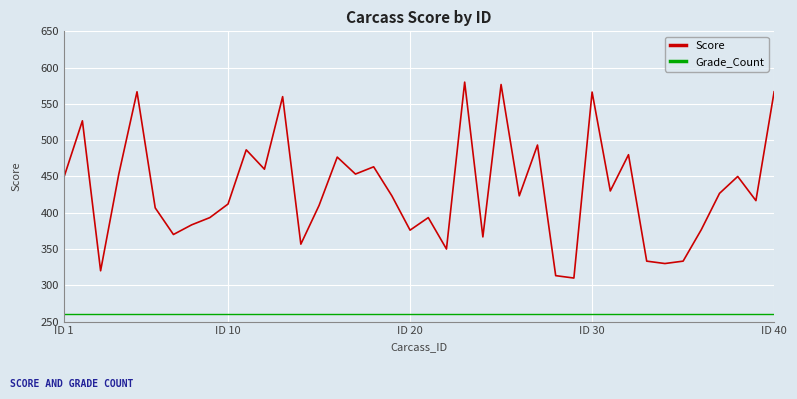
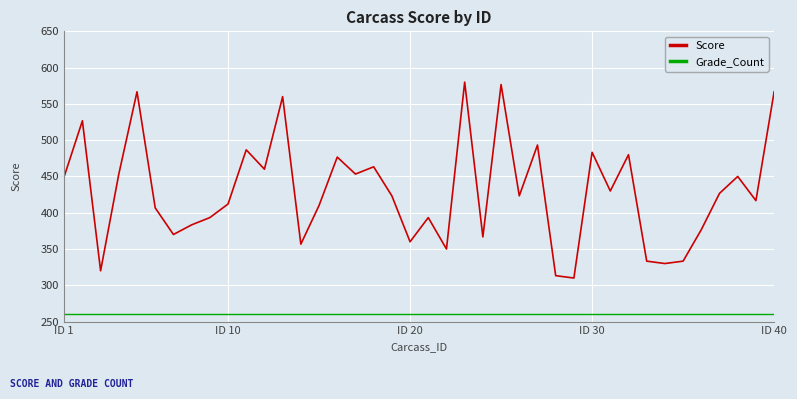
  {
    "Score": {
      "ID 1": 450,
      "ID 10": 410,
-     "ID 20": 380,
-     "ID 30": 570,
+     "ID 20": 360,
+     "ID 30": 480,
      "ID 40": 570
    },
    "Grade_Count": {
      "ID 1": 260,
      "ID 10": 260,
      "ID 20": 260,
      "ID 30": 260,
      "ID 40": 260
    }
  }
